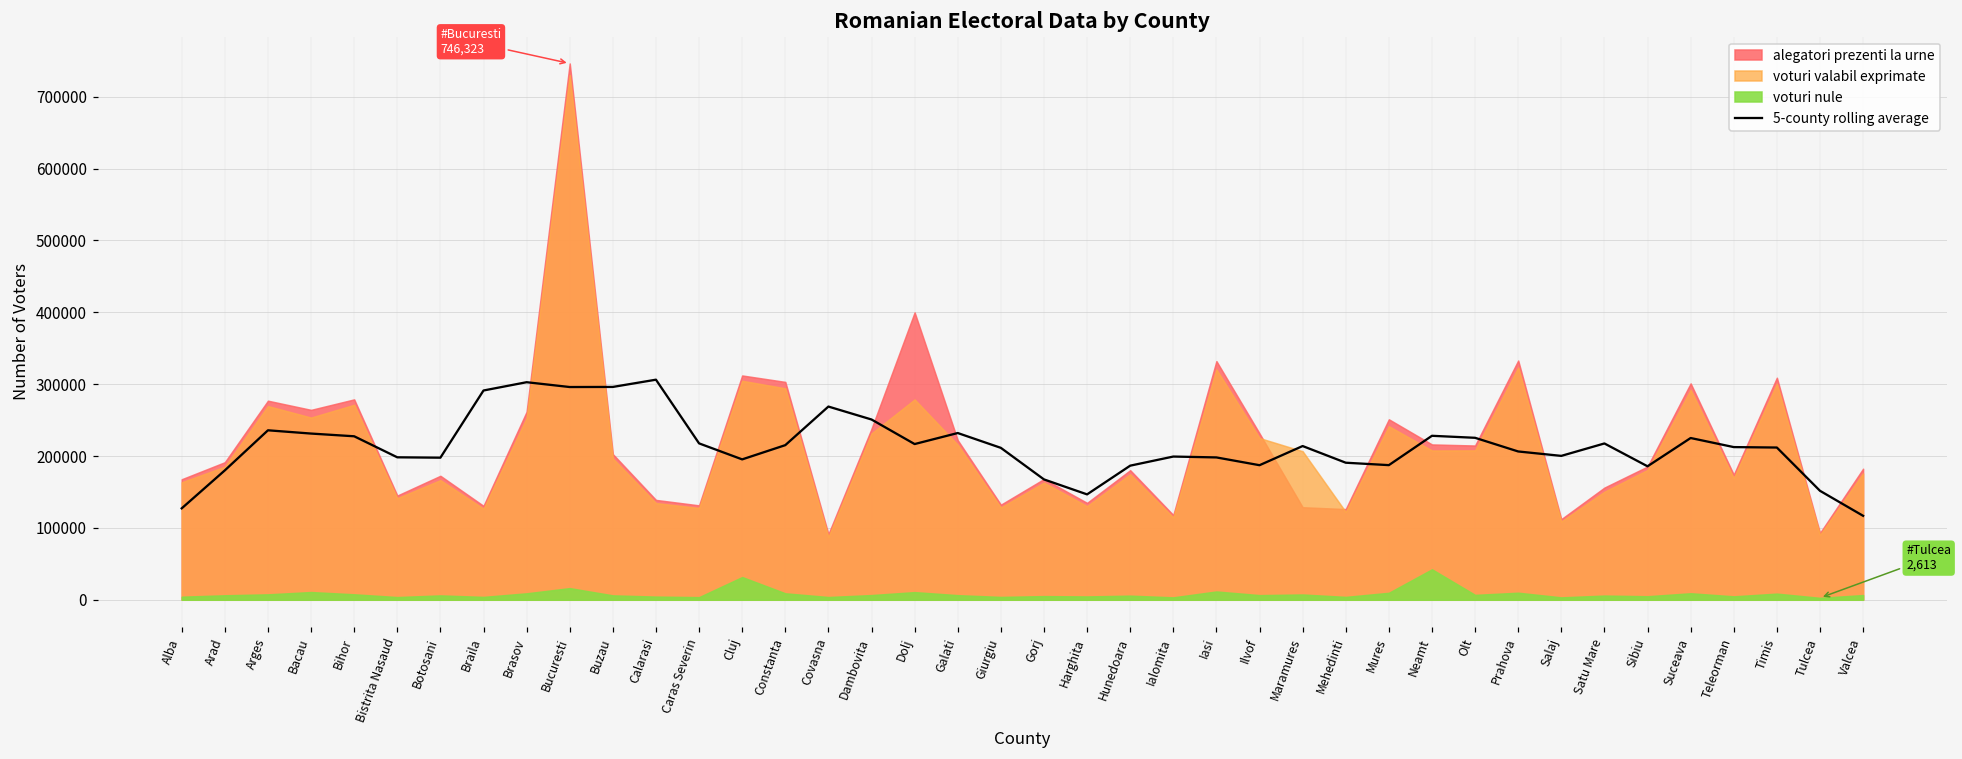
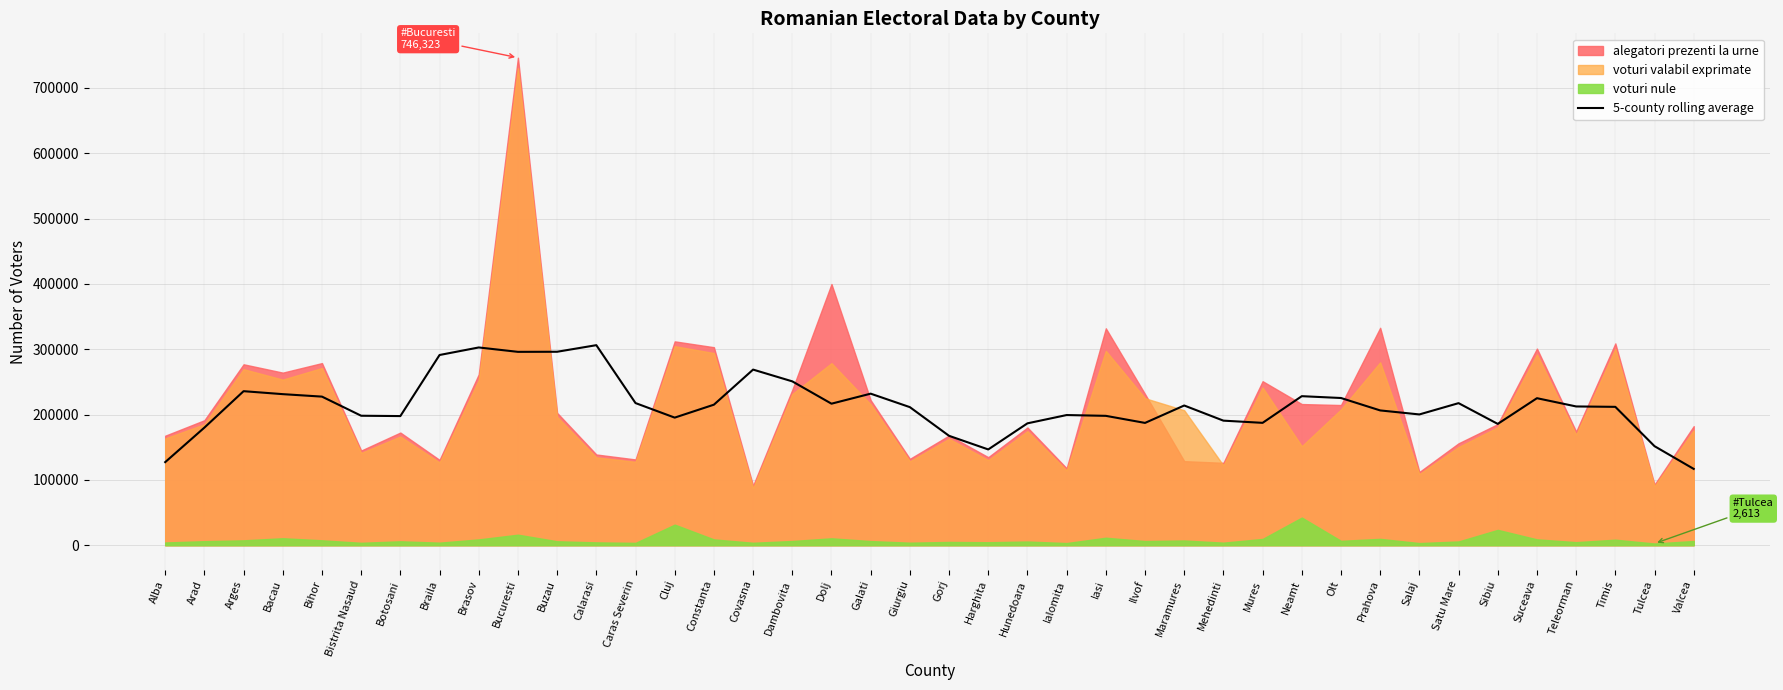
  {
    "5-county rolling average": {
      "Alba": 130000,
      "Arad": 180000,
      "Arges": 240000,
      "Bacau": 230000,
      "Bihor": 230000,
      "Bistrita Nasaud": 200000,
      "Botosani": 200000,
      "Braila": 290000,
      "Brasov": 300000,
      "Bucuresti": 300000,
      "Buzau": 300000,
      "Calarasi": 310000,
      "Caras Severin": 220000,
      "Cluj": 200000,
      "Constanta": 220000,
      "Covasna": 270000,
      "Dambovita": 250000,
      "Dolj": 220000,
      "Galati": 230000,
      "Giurgiu": 210000,
      "Harghita": 150000,
      "Hunedoara": 190000,
      "Ialomita": 200000,
      "Iasi": 200000,
      "Ilvof": 190000,
      "Maramures": 210000,
      "Mehedinti": 190000,
      "Mures": 190000,
      "Neamt": 230000,
      "Olt": 230000,
      "Prahova": 210000,
      "Salaj": 200000,
      "Satu Mare": 220000,
      "Suceava": 230000,
      "Teleorman": 210000,
      "Timis": 210000,
      "Tulcea": 150000,
      "Valcea": 120000
    },
    "alegatori prezenti la urne": {
      "Alba": 170000,
      "Arad": 190000,
      "Arges": 280000,
      "Bacau": 260000,
      "Bihor": 280000,
      "Botosani": 170000,
      "Braila": 130000,
      "Brasov": 260000,
      "Bucuresti": 750000,
      "Buzau": 200000,
      "Calarasi": 140000,
      "Cluj": 310000,
      "Constanta": 300000,
      "Dambovita": 240000,
      "Dolj": 400000,
      "Galati": 220000,
      "Giurgiu": 130000,
      "Harghita": 130000,
      "Hunedoara": 180000,
      "Iasi": 330000,
      "Ilvof": 230000,
      "Maramures": 130000,
      "Mehedinti": 130000,
      "Mures": 250000,
      "Neamt": 220000,
      "Olt": 210000,
      "Prahova": 330000,
      "Satu Mare": 160000,
      "Suceava": 300000,
      "Teleorman": 170000,
      "Timis": 310000,
      "Valcea": 180000
    },
    "voturi valabil exprimate": {
      "Alba": 160000,
      "Arad": 190000,
      "Arges": 270000,
      "Bacau": 250000,
      "Bihor": 270000,
      "Botosani": 170000,
      "Braila": 130000,
      "Brasov": 250000,
      "Bucuresti": 730000,
      "Buzau": 200000,
      "Calarasi": 130000,
      "Cluj": 300000,
      "Constanta": 290000,
      "Dambovita": 230000,
      "Dolj": 280000,
      "Galati": 220000,
      "Giurgiu": 130000,
      "Gorj": 160000,
      "Harghita": 130000,
      "Hunedoara": 170000,
-     "Iasi": 320000,
+     "Iasi": 300000,
      "Ilvof": 230000,
      "Maramures": 210000,
      "Mehedinti": 120000,
      "Mures": 240000,
-     "Neamt": 210000,
+     "Neamt": 150000,
      "Olt": 210000,
-     "Prahova": 320000,
+     "Prahova": 280000,
      "Satu Mare": 150000,
      "Sibiu": 180000,
      "Suceava": 290000,
      "Teleorman": 170000,
      "Timis": 300000,
      "Valcea": 180000
    },
    "voturi nule": {
      "Alba": 0,
      "Arad": 10000,
      "Arges": 10000,
      "Bacau": 10000,
      "Bihor": 10000,
      "Botosani": 10000,
      "Braila": 0,
      "Brasov": 10000,
      "Bucuresti": 20000,
      "Buzau": 10000,
      "Calarasi": 0,
      "Cluj": 30000,
      "Constanta": 10000,
      "Dambovita": 10000,
      "Dolj": 10000,
      "Galati": 10000,
      "Giurgiu": 0,
      "Gorj": 10000,
      "Harghita": 0,
      "Hunedoara": 10000,
      "Iasi": 10000,
      "Ilvof": 10000,
      "Maramures": 10000,
      "Mehedinti": 0,
      "Mures": 10000,
      "Neamt": 40000,
      "Olt": 10000,
      "Prahova": 10000,
      "Satu Mare": 10000,
-     "Sibiu": 0,
+     "Sibiu": 20000,
      "Suceava": 10000,
      "Teleorman": 0,
      "Timis": 10000
    }
  }
